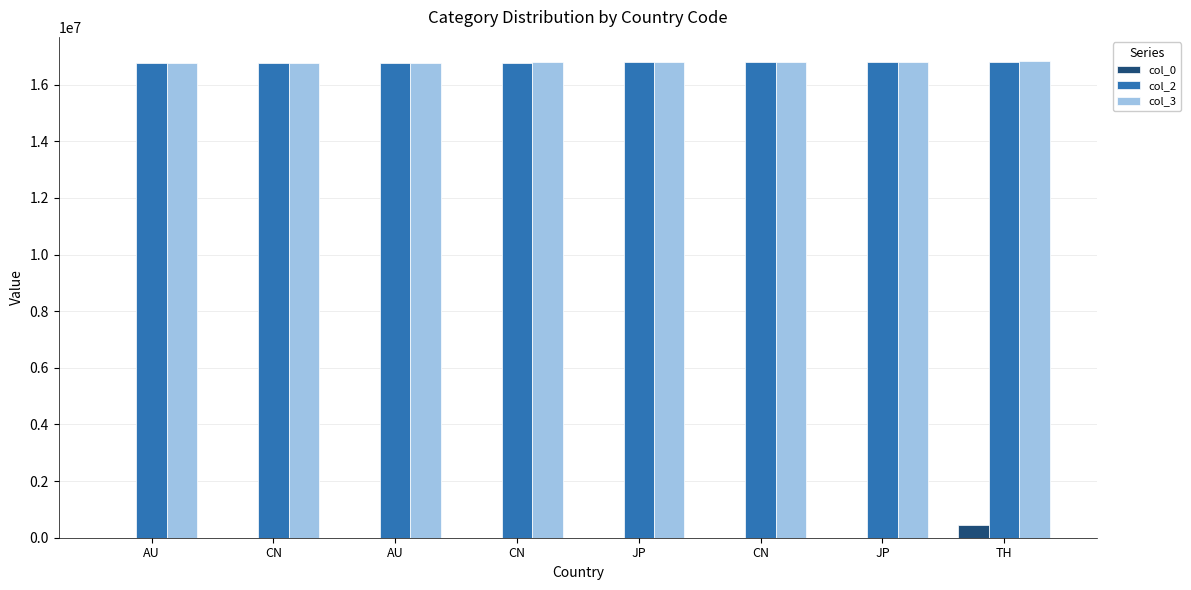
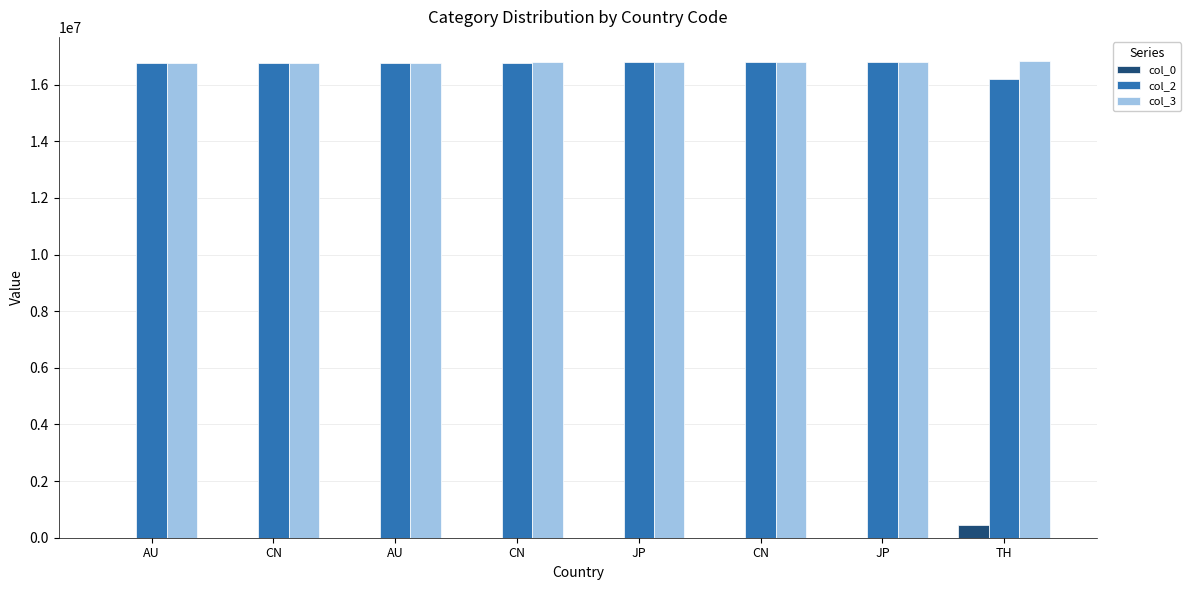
  {
    "col_0": {
      "TH": 500000
    },
    "col_2": {
-     "TH": 16800000
+     "TH": 16200000
    },
    "col_3": {
      "TH": 16800000
    }
  }
